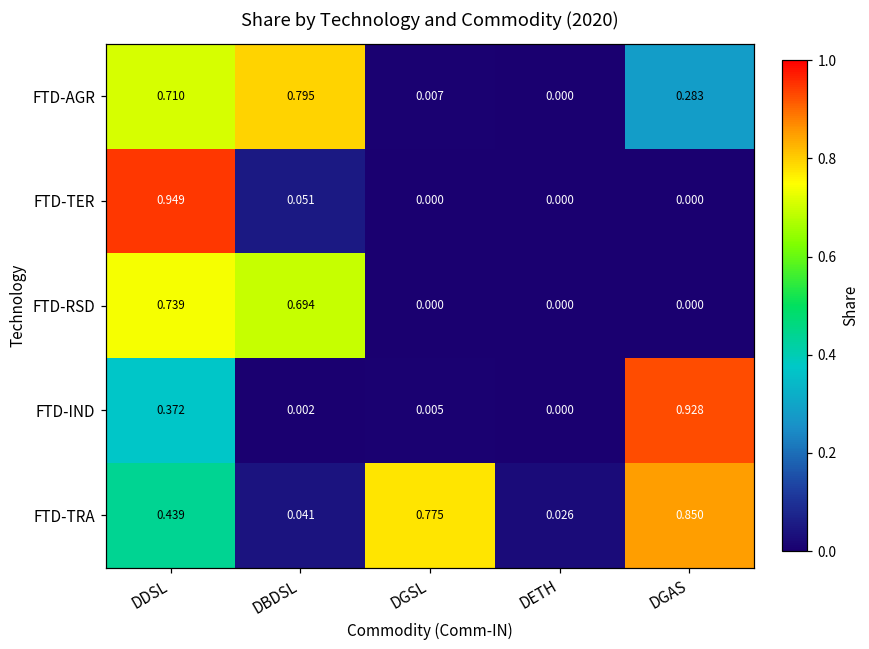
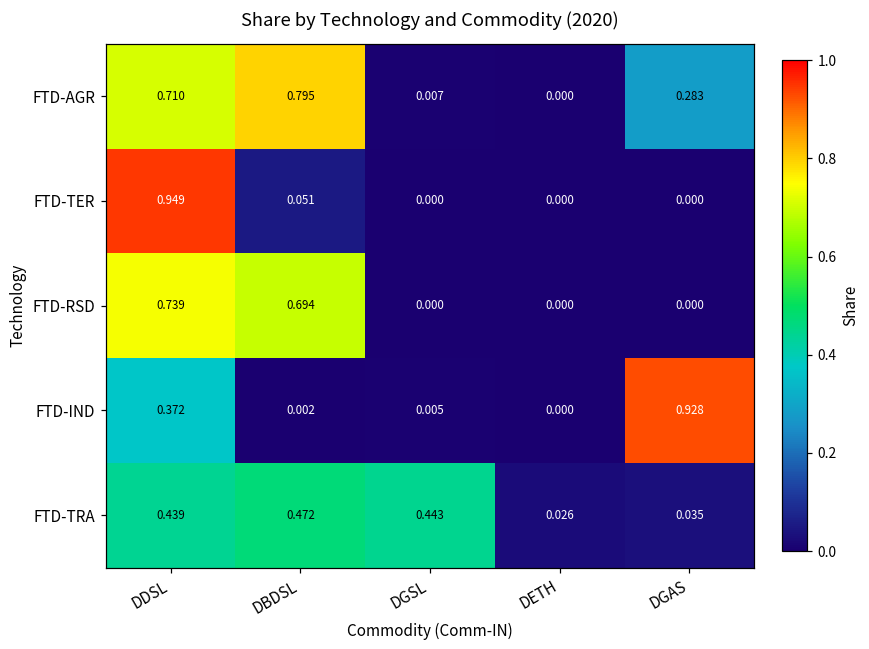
  {
    "FTD-AGR": {
      "DDSL": 0.710,
      "DBDSL": 0.795,
      "DGSL": 0.007,
      "DETH": 0.000,
      "DGAS": 0.283
    },
    "FTD-TER": {
      "DDSL": 0.949,
      "DBDSL": 0.051,
      "DGSL": 0.000,
      "DETH": 0.000,
      "DGAS": 0.000
    },
    "FTD-RSD": {
      "DDSL": 0.739,
      "DBDSL": 0.694,
      "DGSL": 0.000,
      "DETH": 0.000,
      "DGAS": 0.000
    },
    "FTD-IND": {
      "DDSL": 0.372,
      "DBDSL": 0.002,
      "DGSL": 0.005,
      "DETH": 0.000,
      "DGAS": 0.928
    },
    "FTD-TRA": {
      "DDSL": 0.439,
-     "DBDSL": 0.041,
-     "DGSL": 0.775,
+     "DBDSL": 0.472,
+     "DGSL": 0.443,
      "DETH": 0.026,
-     "DGAS": 0.850
+     "DGAS": 0.035
    }
  }
